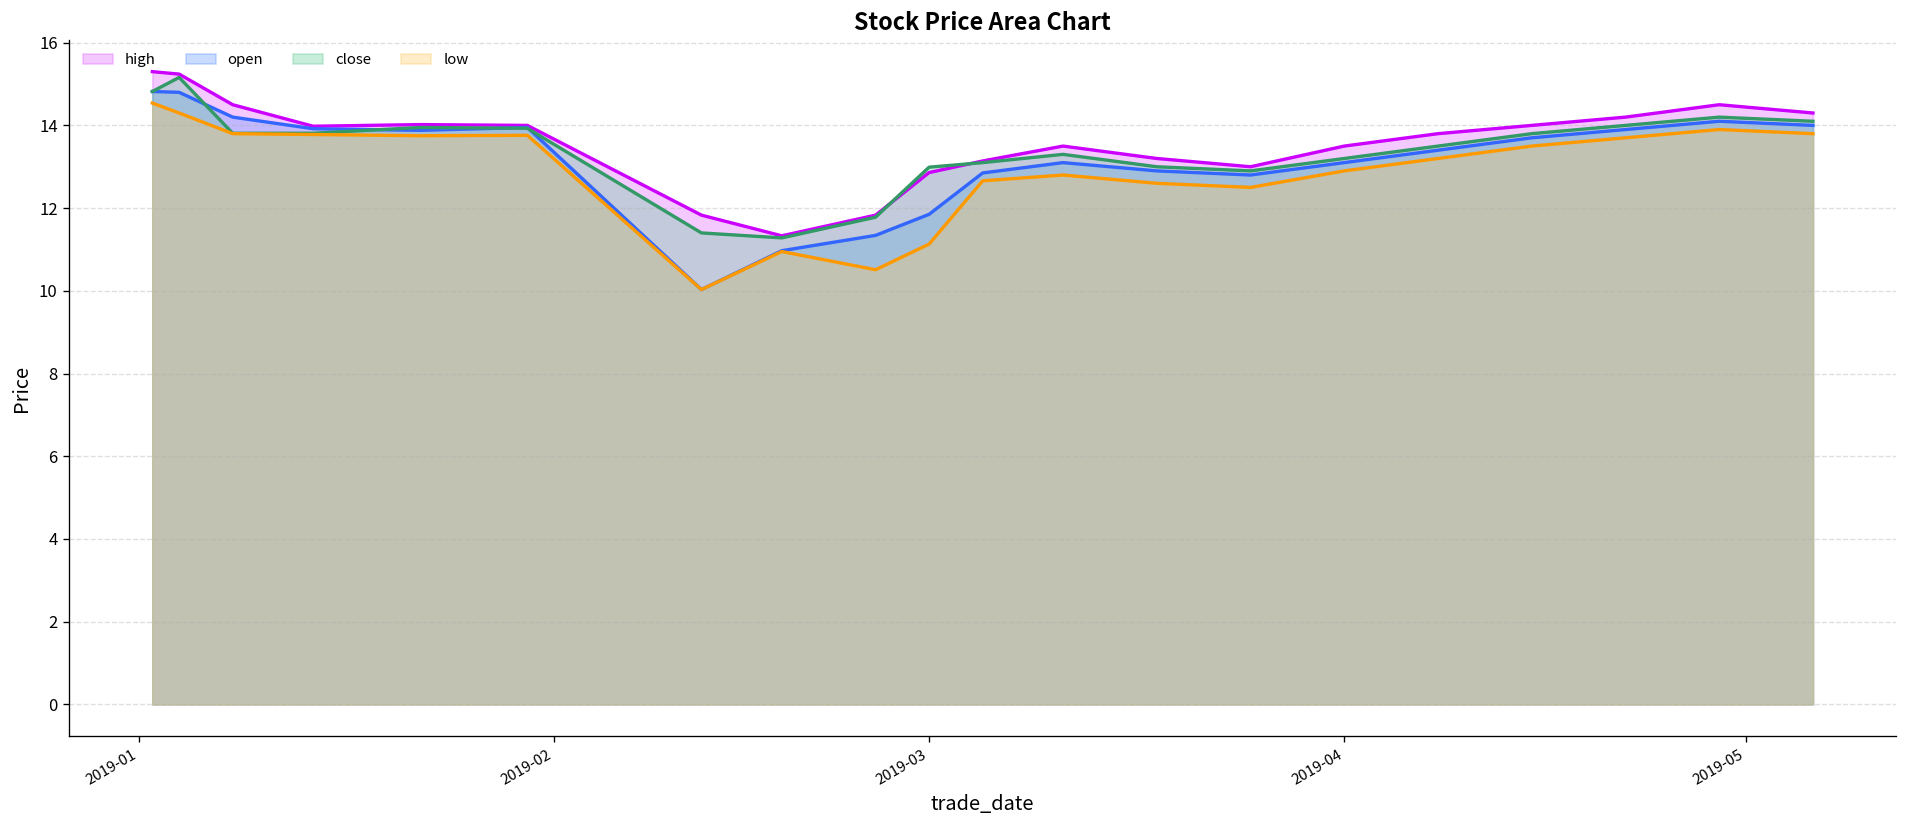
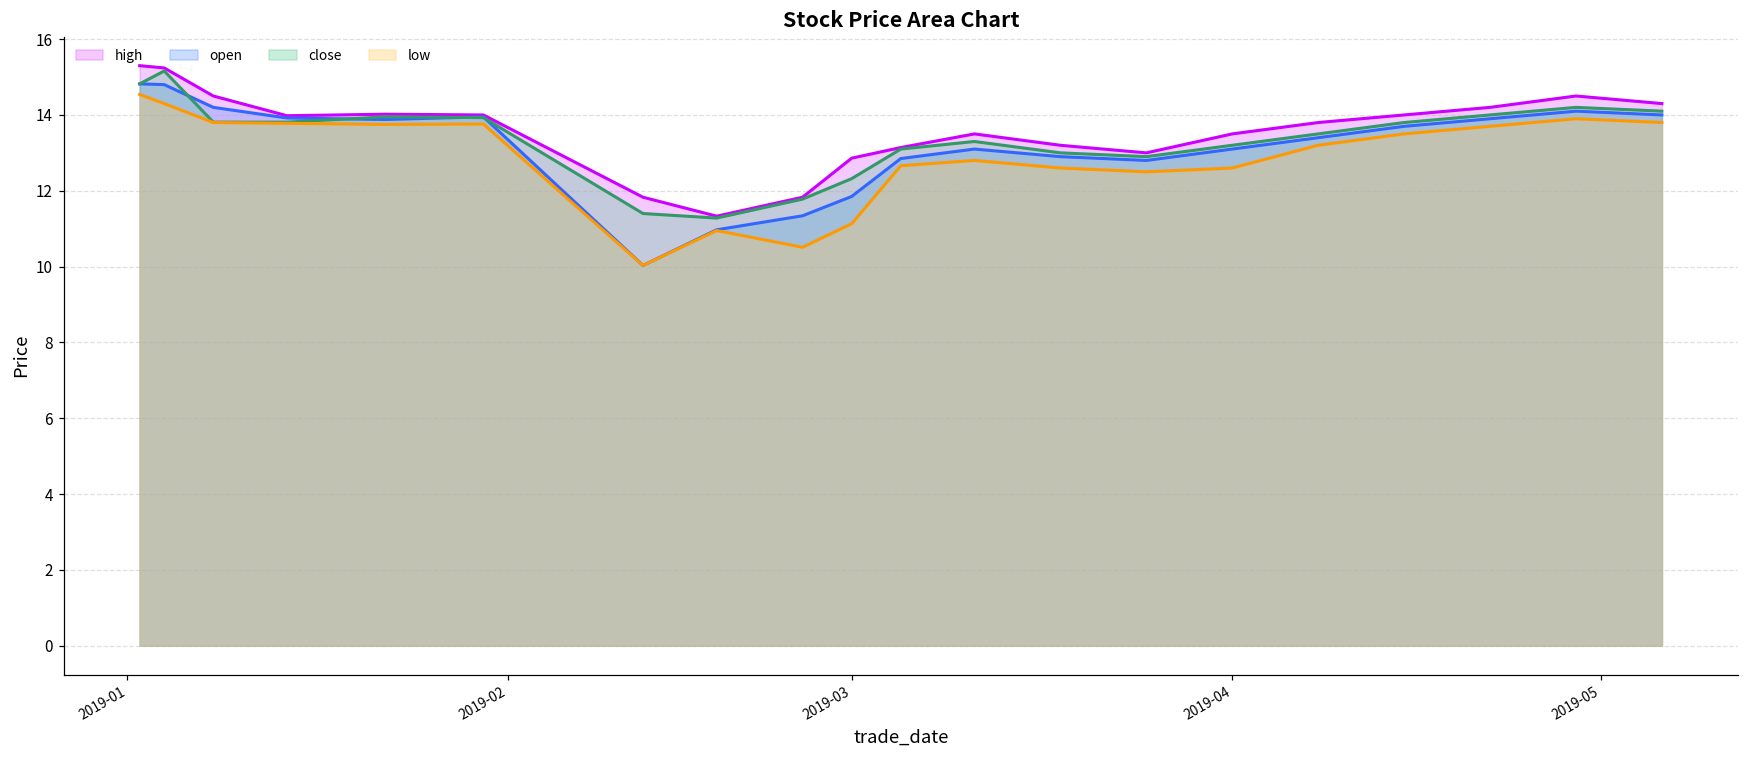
  {
    "high": {
      "2019-03": 12.9,
      "2019-04": 13.5
    },
    "open": {
      "2019-03": 11.9,
      "2019-04": 13.1
    },
    "close": {
-     "2019-03": 13.0,
+     "2019-03": 12.3,
      "2019-04": 13.2
    },
    "low": {
      "2019-03": 11.1,
-     "2019-04": 12.9
+     "2019-04": 12.6
    }
  }
